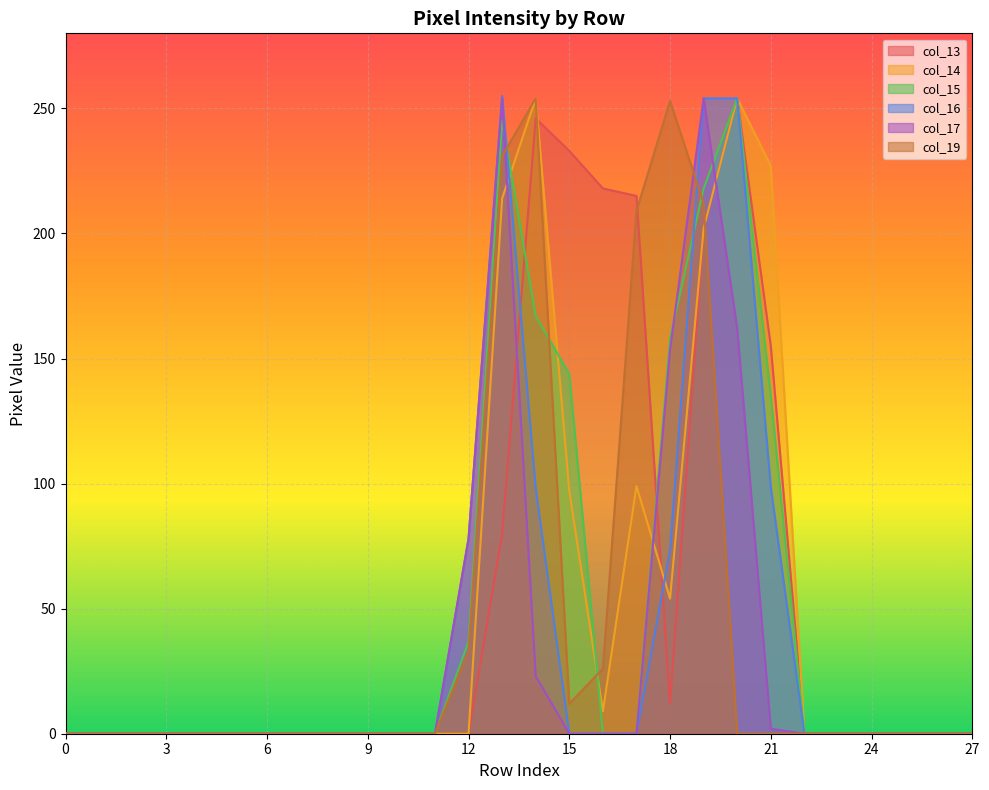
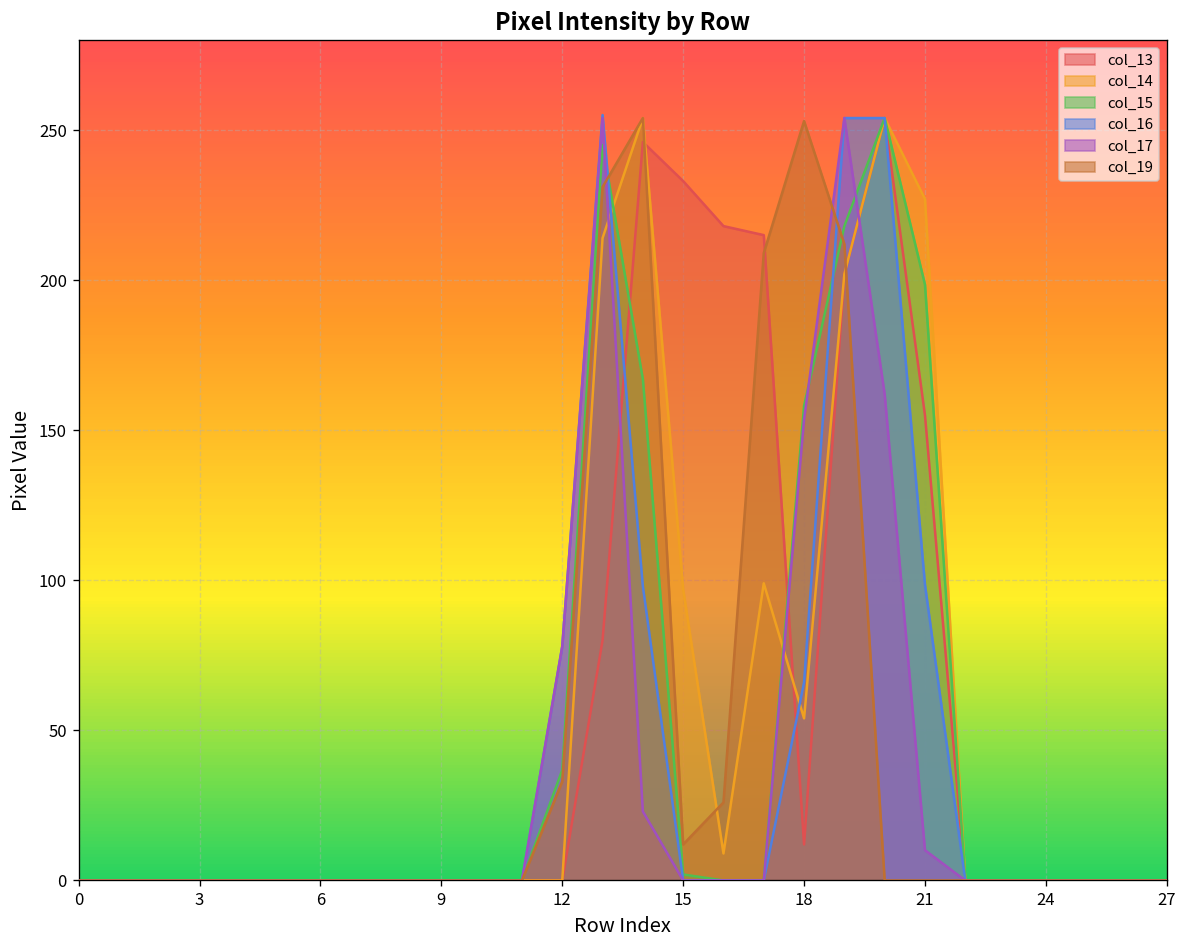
  {
    "col_15": {
      "12": 37,
-     "15": 144,
+     "15": 2,
      "18": 158,
-     "21": 135
+     "21": 199
    },
    "col_16": {
-     "18": 74,
+     "18": 66,
      "21": 99
    },
    "col_17": {
      "18": 154,
-     "21": 2
+     "21": 10
    }
  }
